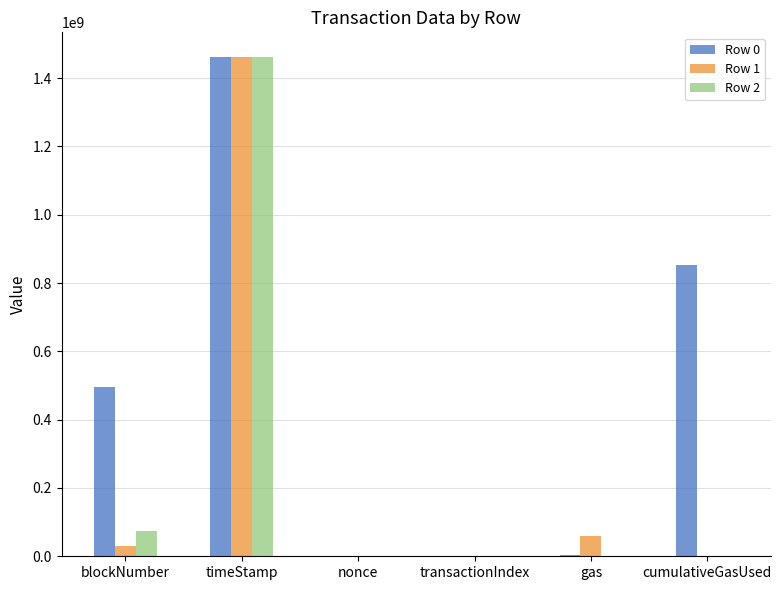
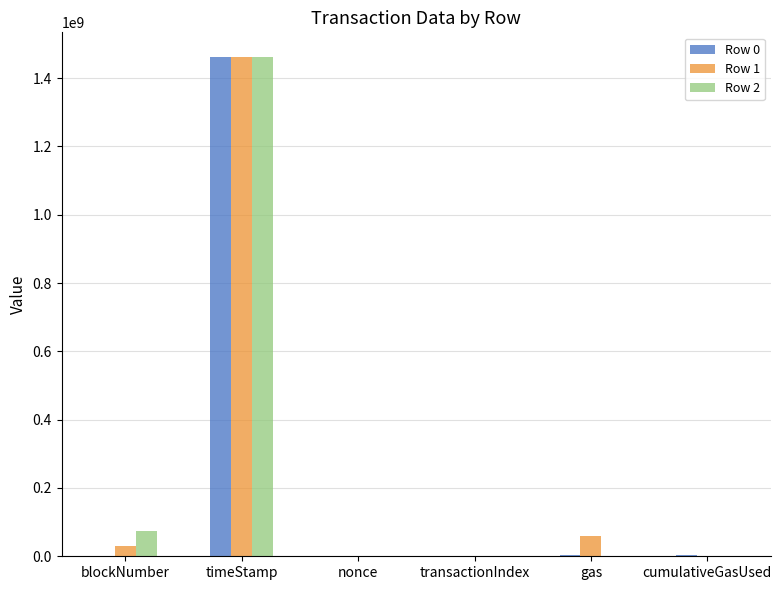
  {
    "Row 0": {
-     "blockNumber": 500000000,
+     "blockNumber": 0,
      "timeStamp": 1460000000,
      "nonce": 0,
-     "cumulativeGasUsed": 850000000
+     "cumulativeGasUsed": 0
    },
    "Row 1": {
      "blockNumber": 30000000,
      "timeStamp": 1460000000,
      "gas": 60000000
    },
    "Row 2": {
      "blockNumber": 70000000,
      "timeStamp": 1460000000,
      "transactionIndex": 0
    }
  }
